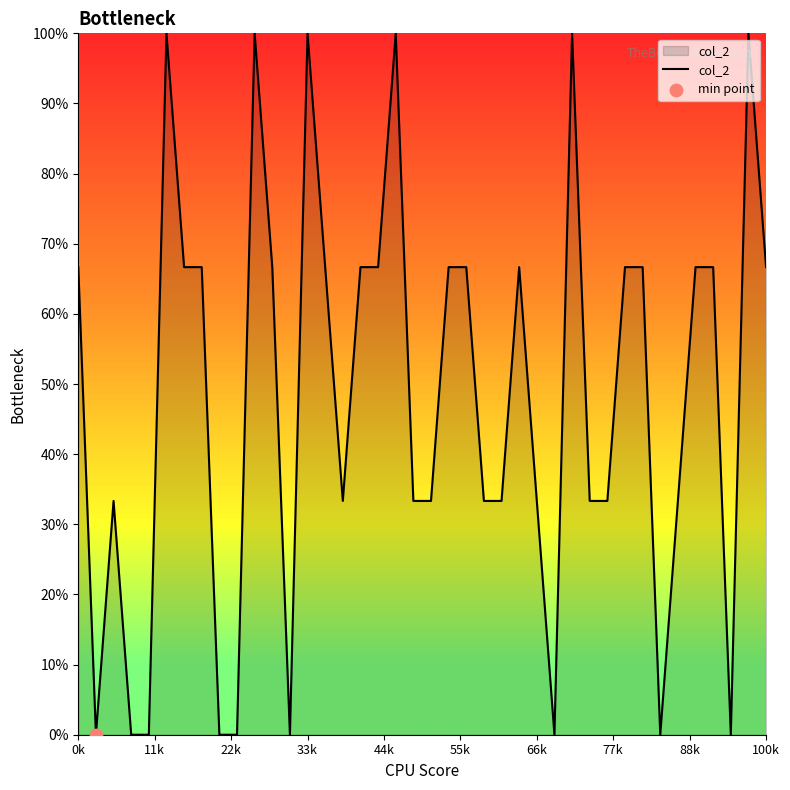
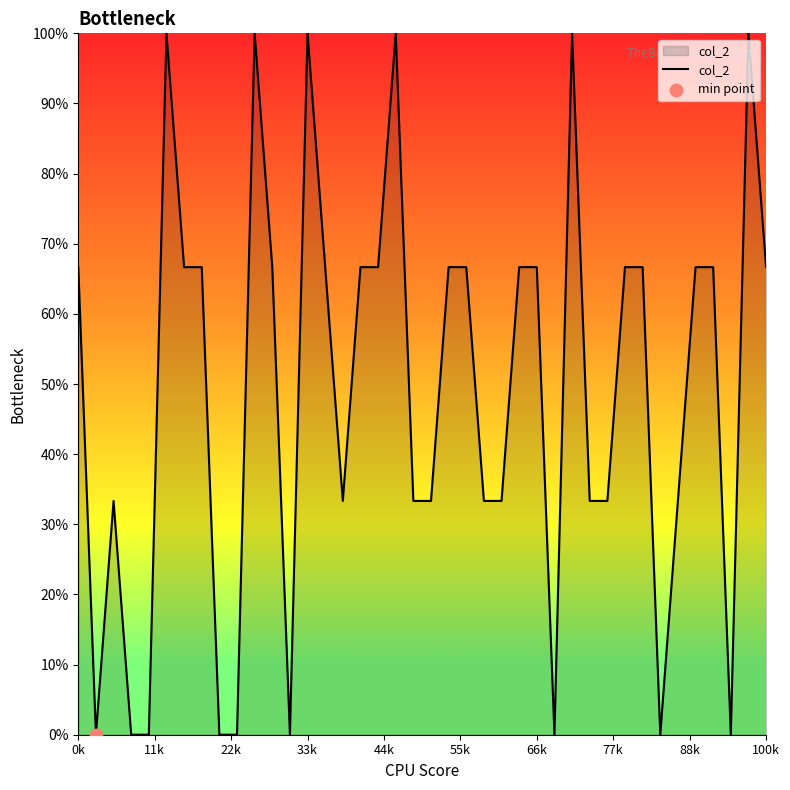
  {
    "col_2": {
      "0k": "67%",
      "33k": "100%",
-     "66k": "33%",
+     "66k": "67%",
      "100k": "67%"
    }
  }
